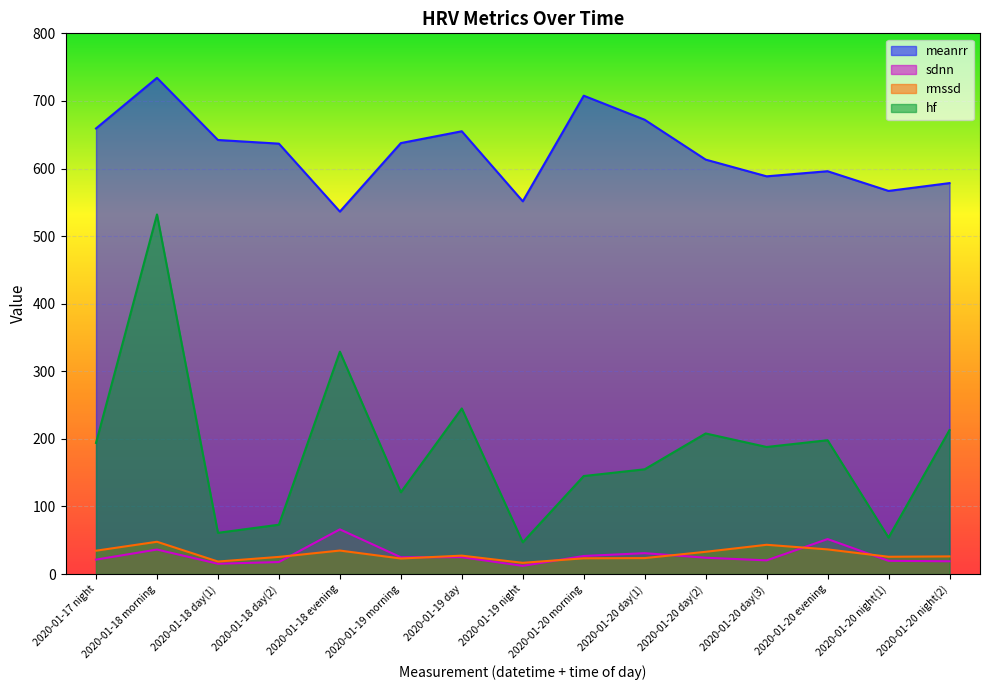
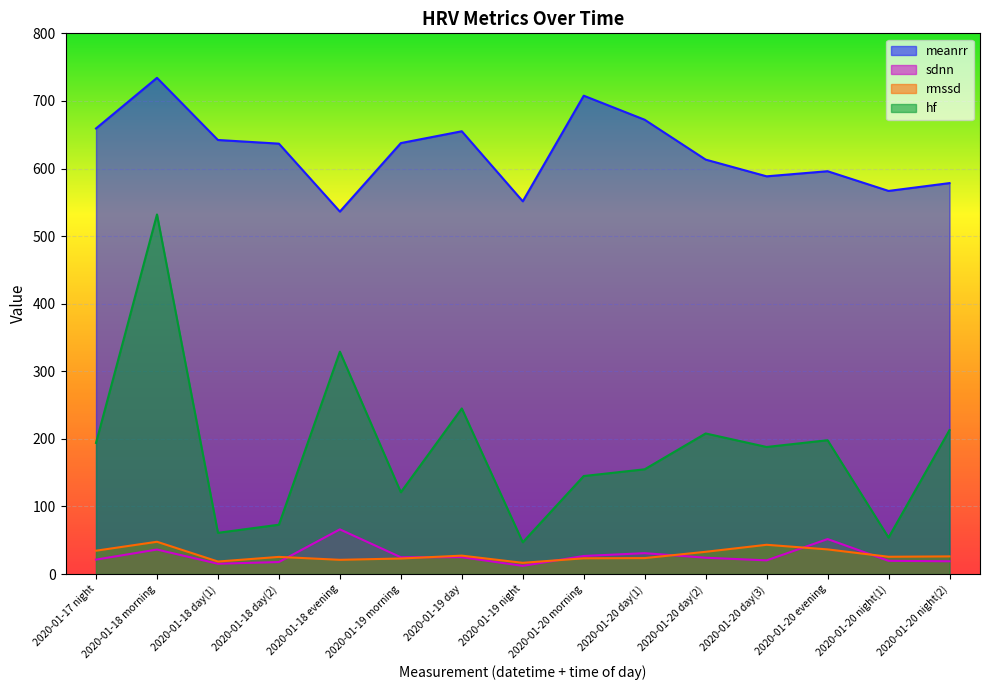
  {
    "meanrr": {
      "2020-01-17 night": 660,
      "2020-01-18 morning": 730,
      "2020-01-18 day(1)": 640,
      "2020-01-18 day(2)": 640,
      "2020-01-18 evening": 540,
      "2020-01-19 morning": 640,
      "2020-01-19 day": 660,
      "2020-01-19 night": 550,
      "2020-01-20 morning": 710,
      "2020-01-20 day(1)": 670,
      "2020-01-20 day(2)": 610,
      "2020-01-20 day(3)": 590,
      "2020-01-20 evening": 600,
      "2020-01-20 night(1)": 570,
      "2020-01-20 night(2)": 580
    },
    "sdnn": {
      "2020-01-17 night": 20,
      "2020-01-18 morning": 40,
      "2020-01-18 day(2)": 20,
      "2020-01-18 evening": 70,
      "2020-01-19 night": 10,
      "2020-01-20 day(1)": 30,
      "2020-01-20 day(2)": 20,
      "2020-01-20 day(3)": 20,
      "2020-01-20 evening": 50,
      "2020-01-20 night(1)": 20,
      "2020-01-20 night(2)": 20
    },
    "rmssd": {
      "2020-01-17 night": 30,
      "2020-01-18 morning": 50,
      "2020-01-18 day(2)": 30,
-     "2020-01-18 evening": 30,
+     "2020-01-18 evening": 20,
      "2020-01-19 night": 20,
      "2020-01-20 day(1)": 20,
      "2020-01-20 day(2)": 30,
      "2020-01-20 day(3)": 40,
      "2020-01-20 evening": 40,
      "2020-01-20 night(1)": 30,
      "2020-01-20 night(2)": 30
    },
    "hf": {
      "2020-01-17 night": 190,
      "2020-01-18 morning": 530,
      "2020-01-18 day(1)": 60,
      "2020-01-18 day(2)": 70,
      "2020-01-18 evening": 330,
      "2020-01-19 morning": 120,
      "2020-01-19 day": 250,
      "2020-01-19 night": 50,
      "2020-01-20 morning": 150,
      "2020-01-20 day(1)": 160,
      "2020-01-20 day(2)": 210,
      "2020-01-20 day(3)": 190,
      "2020-01-20 evening": 200,
      "2020-01-20 night(1)": 50,
      "2020-01-20 night(2)": 210
    }
  }
